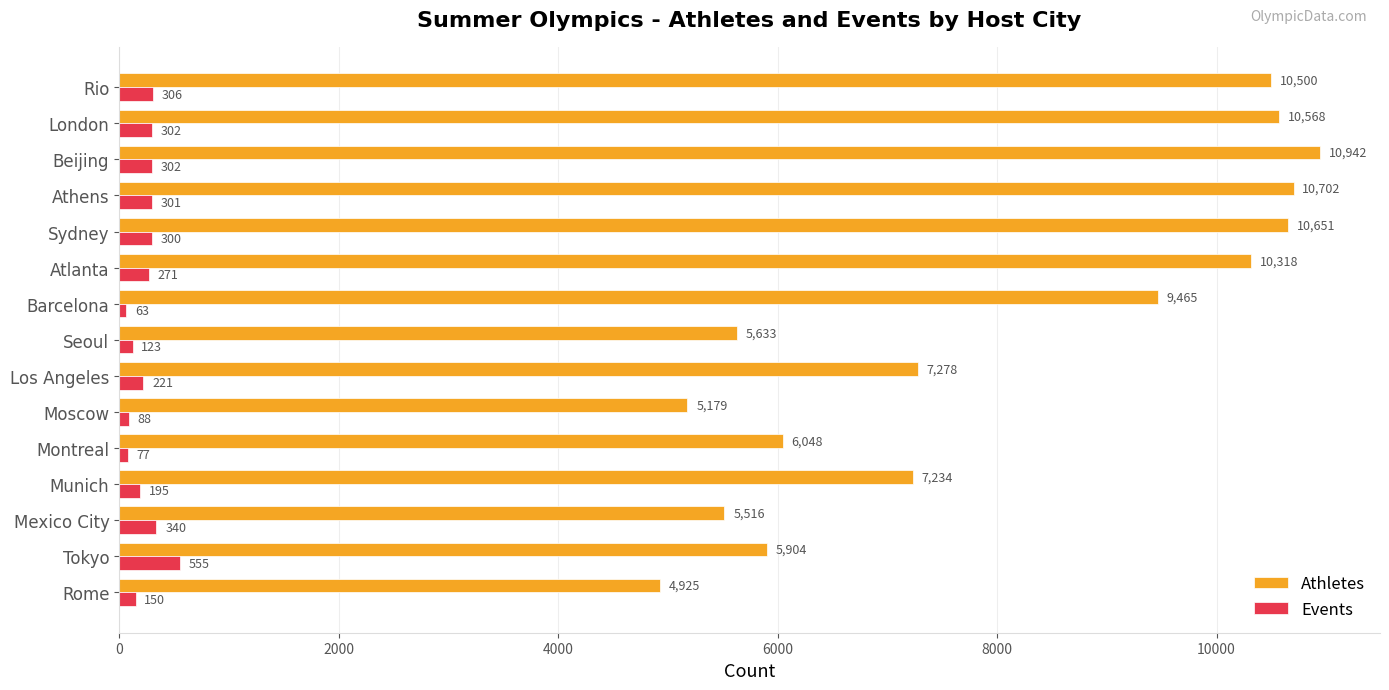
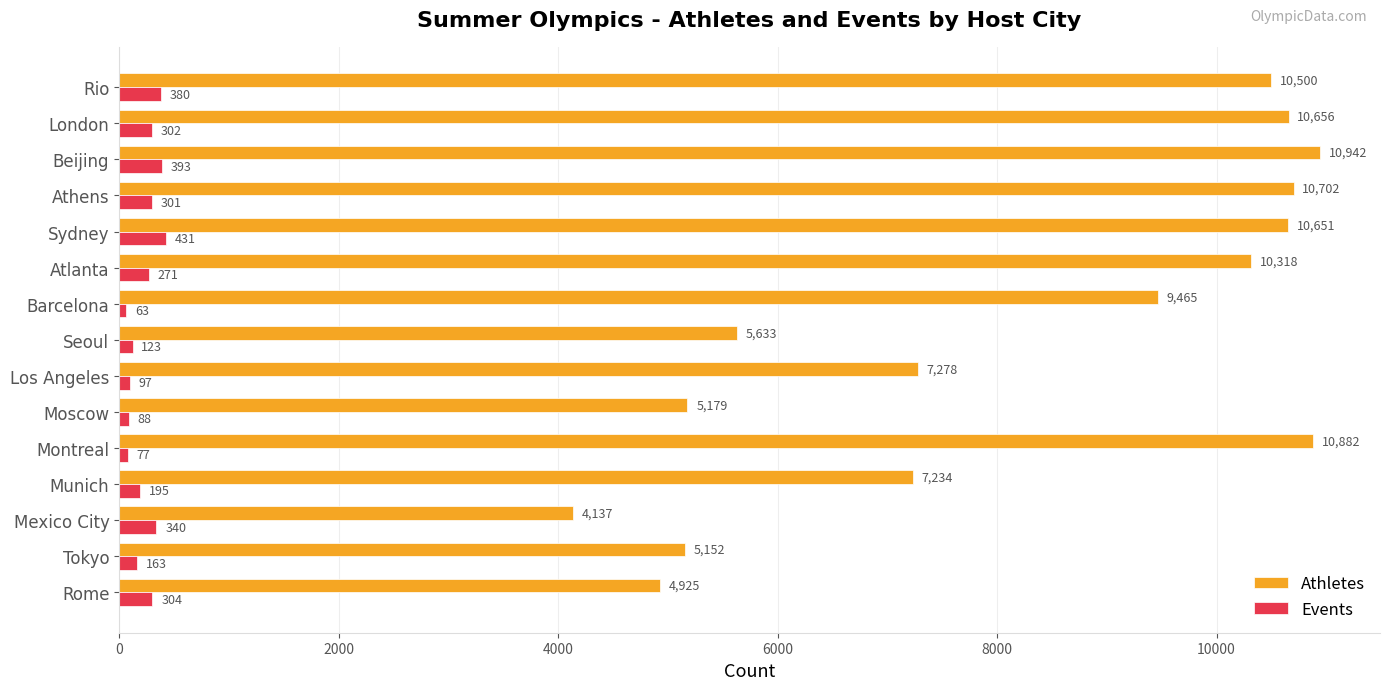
  {
    "Athletes": {
      "Rio": "10,500",
-     "London": "10,568",
+     "London": "10,656",
      "Beijing": "10,942",
      "Athens": "10,702",
      "Sydney": "10,651",
      "Atlanta": "10,318",
      "Barcelona": "9,465",
      "Seoul": "5,633",
      "Los Angeles": "7,278",
      "Moscow": "5,179",
-     "Montreal": "6,048",
+     "Montreal": "10,882",
      "Munich": "7,234",
-     "Mexico City": "5,516",
-     "Tokyo": "5,904",
+     "Mexico City": "4,137",
+     "Tokyo": "5,152",
      "Rome": "4,925"
    },
    "Events": {
-     "Rio": "306",
+     "Rio": "380",
      "London": "302",
-     "Beijing": "302",
+     "Beijing": "393",
      "Athens": "301",
-     "Sydney": "300",
+     "Sydney": "431",
      "Atlanta": "271",
      "Barcelona": "63",
      "Seoul": "123",
-     "Los Angeles": "221",
+     "Los Angeles": "97",
      "Moscow": "88",
      "Montreal": "77",
      "Munich": "195",
      "Mexico City": "340",
-     "Tokyo": "555",
-     "Rome": "150"
+     "Tokyo": "163",
+     "Rome": "304"
    }
  }
